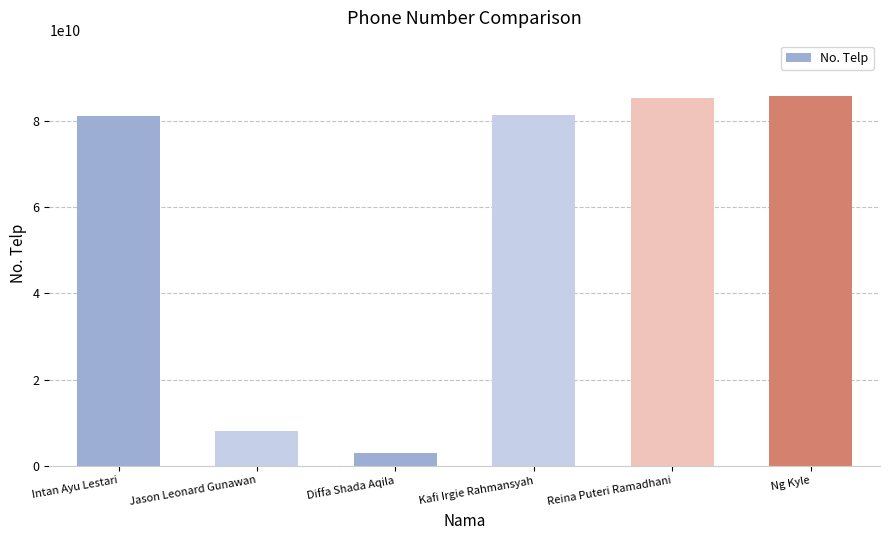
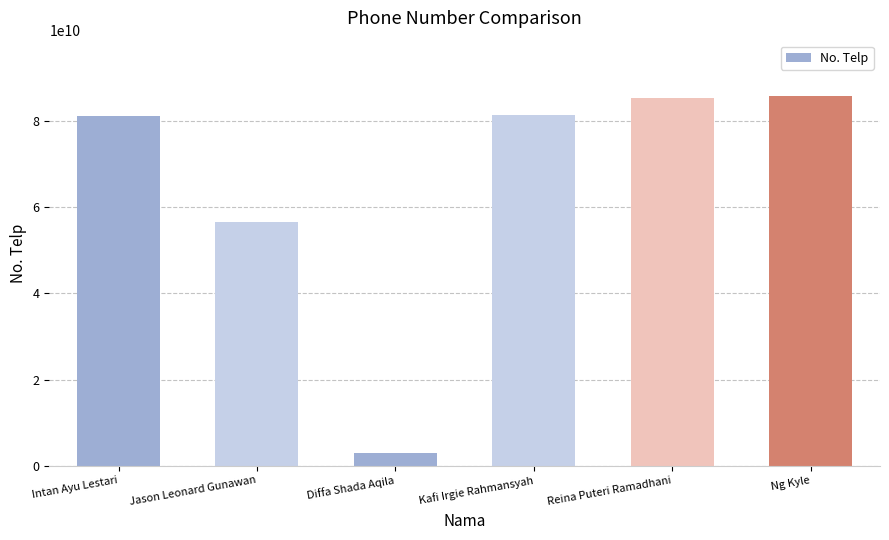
  {
    "Intan Ayu Lestari": 81000000000,
-   "Jason Leonard Gunawan": 8000000000,
+   "Jason Leonard Gunawan": 57000000000,
    "Diffa Shada Aqila": 3000000000,
    "Kafi Irgie Rahmansyah": 81000000000,
    "Reina Puteri Ramadhani": 85000000000,
    "Ng Kyle": 86000000000
  }
